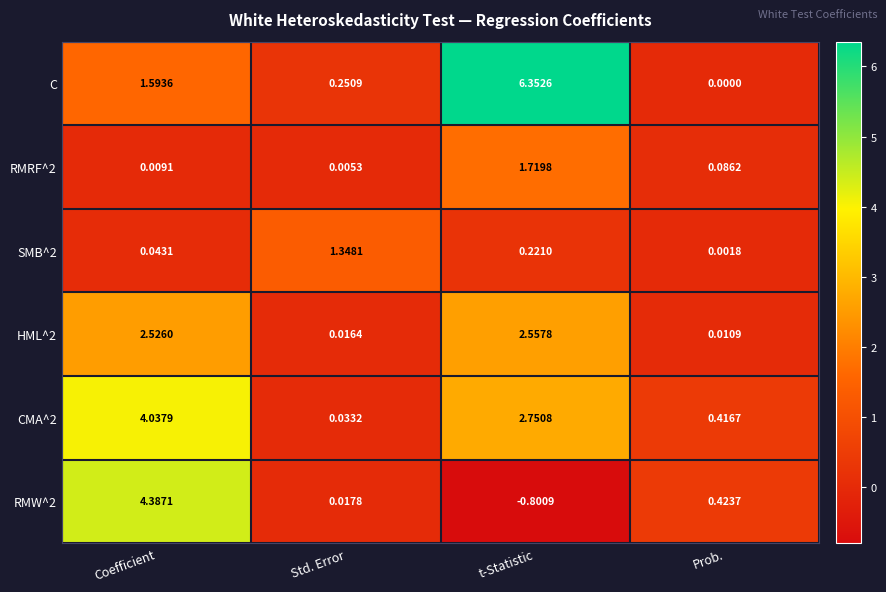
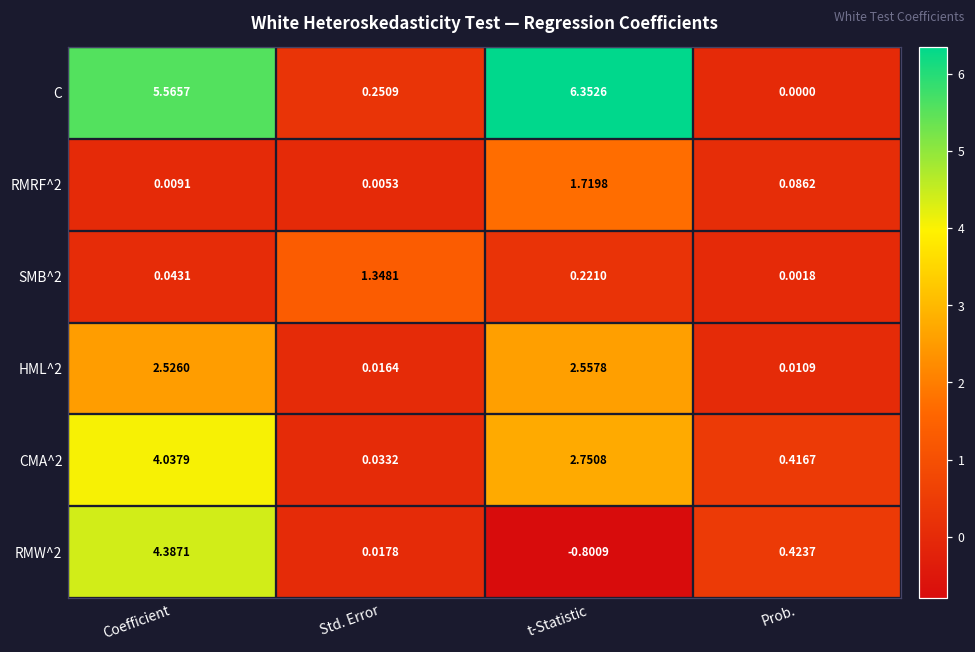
  {
    "C": {
-     "Coefficient": 1.5936,
+     "Coefficient": 5.5657,
      "Std. Error": 0.2509,
      "t-Statistic": 6.3526,
      "Prob.": 0.0000
    },
    "RMRF^2": {
      "Coefficient": 0.0091,
      "Std. Error": 0.0053,
      "t-Statistic": 1.7198,
      "Prob.": 0.0862
    },
    "SMB^2": {
      "Coefficient": 0.0431,
      "Std. Error": 1.3481,
      "t-Statistic": 0.2210,
      "Prob.": 0.0018
    },
    "HML^2": {
      "Coefficient": 2.5260,
      "Std. Error": 0.0164,
      "t-Statistic": 2.5578,
      "Prob.": 0.0109
    },
    "CMA^2": {
      "Coefficient": 4.0379,
      "Std. Error": 0.0332,
      "t-Statistic": 2.7508,
      "Prob.": 0.4167
    },
    "RMW^2": {
      "Coefficient": 4.3871,
      "Std. Error": 0.0178,
      "t-Statistic": -0.8009,
      "Prob.": 0.4237
    }
  }
